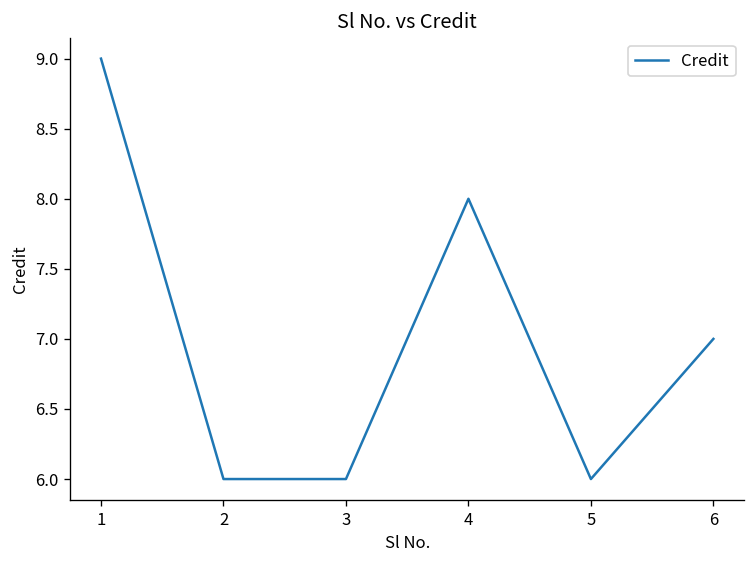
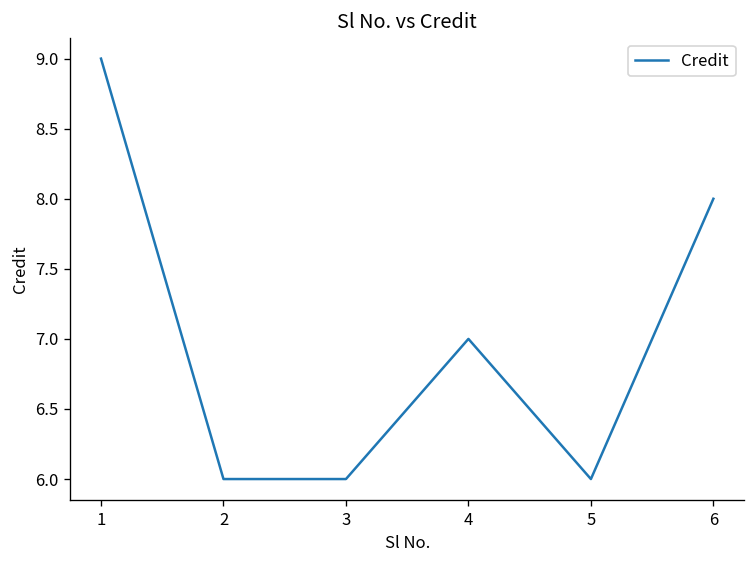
  {
    "1": 9,
    "2": 6,
    "3": 6,
-   "4": 8,
+   "4": 7,
    "5": 6,
-   "6": 7
+   "6": 8
  }
